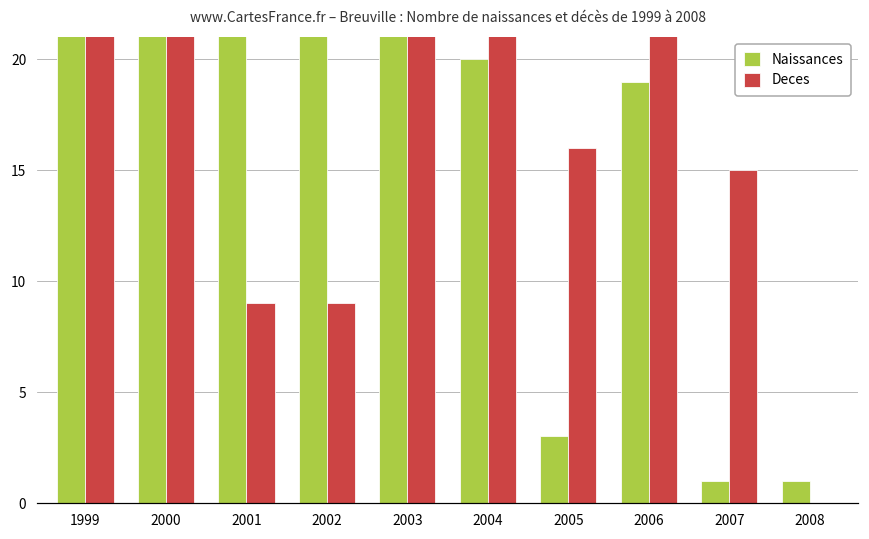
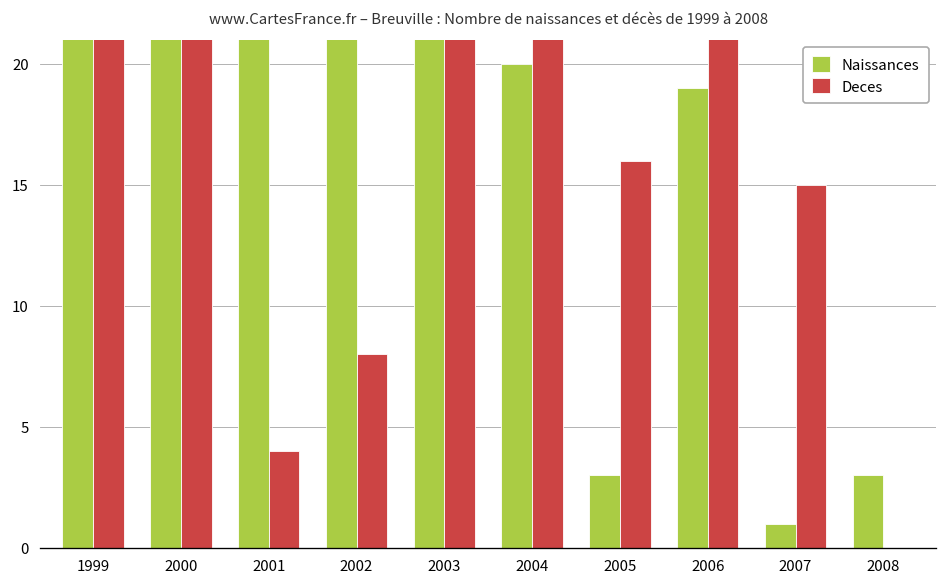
  {
    "Naissances": {
      "2004": 20,
      "2005": 3,
      "2006": 19,
      "2007": 1,
-     "2008": 1
+     "2008": 3
    },
    "Deces": {
-     "2001": 9,
-     "2002": 9,
+     "2001": 4,
+     "2002": 8,
      "2005": 16,
      "2007": 15,
      "2008": 0
    }
  }
